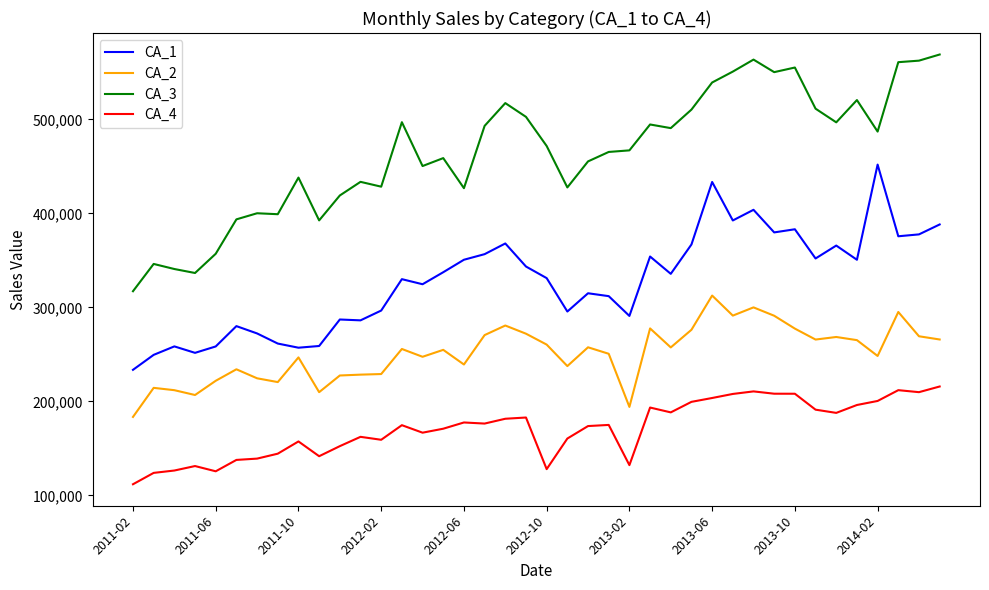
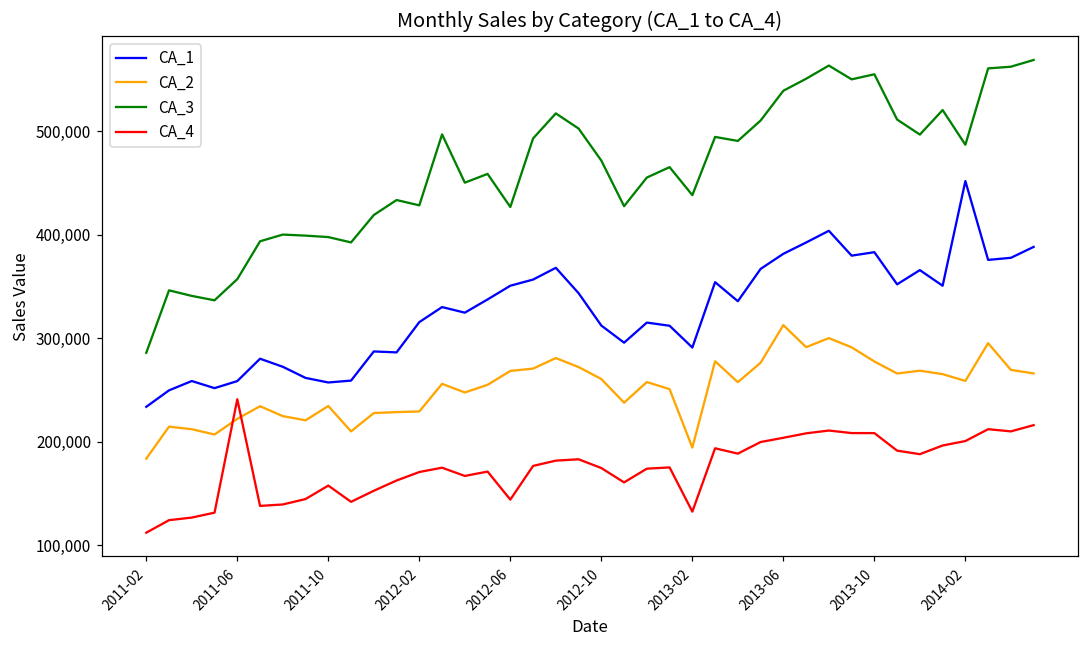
  {
    "CA_1": {
      "2011-02": "230,000",
      "2011-06": "260,000",
      "2011-10": "260,000",
-     "2012-02": "300,000",
+     "2012-02": "320,000",
      "2012-06": "350,000",
-     "2012-10": "330,000",
+     "2012-10": "310,000",
      "2013-02": "290,000",
-     "2013-06": "430,000",
+     "2013-06": "380,000",
      "2013-10": "380,000",
      "2014-02": "450,000"
    },
    "CA_2": {
      "2011-02": "180,000",
      "2011-06": "220,000",
-     "2011-10": "250,000",
+     "2011-10": "230,000",
      "2012-02": "230,000",
-     "2012-06": "240,000",
+     "2012-06": "270,000",
      "2012-10": "260,000",
      "2013-02": "190,000",
      "2013-06": "310,000",
      "2013-10": "280,000",
-     "2014-02": "250,000"
+     "2014-02": "260,000"
    },
    "CA_3": {
-     "2011-02": "320,000",
+     "2011-02": "290,000",
      "2011-06": "360,000",
-     "2011-10": "440,000",
+     "2011-10": "400,000",
      "2012-02": "430,000",
      "2012-06": "430,000",
      "2012-10": "470,000",
-     "2013-02": "470,000",
+     "2013-02": "440,000",
      "2013-06": "540,000",
      "2013-10": "560,000",
      "2014-02": "490,000"
    },
    "CA_4": {
      "2011-02": "110,000",
-     "2011-06": "130,000",
+     "2011-06": "240,000",
      "2011-10": "160,000",
-     "2012-02": "160,000",
-     "2012-06": "180,000",
-     "2012-10": "130,000",
+     "2012-02": "170,000",
+     "2012-06": "140,000",
+     "2012-10": "170,000",
      "2013-02": "130,000",
      "2013-06": "200,000",
      "2013-10": "210,000",
      "2014-02": "200,000"
    }
  }
